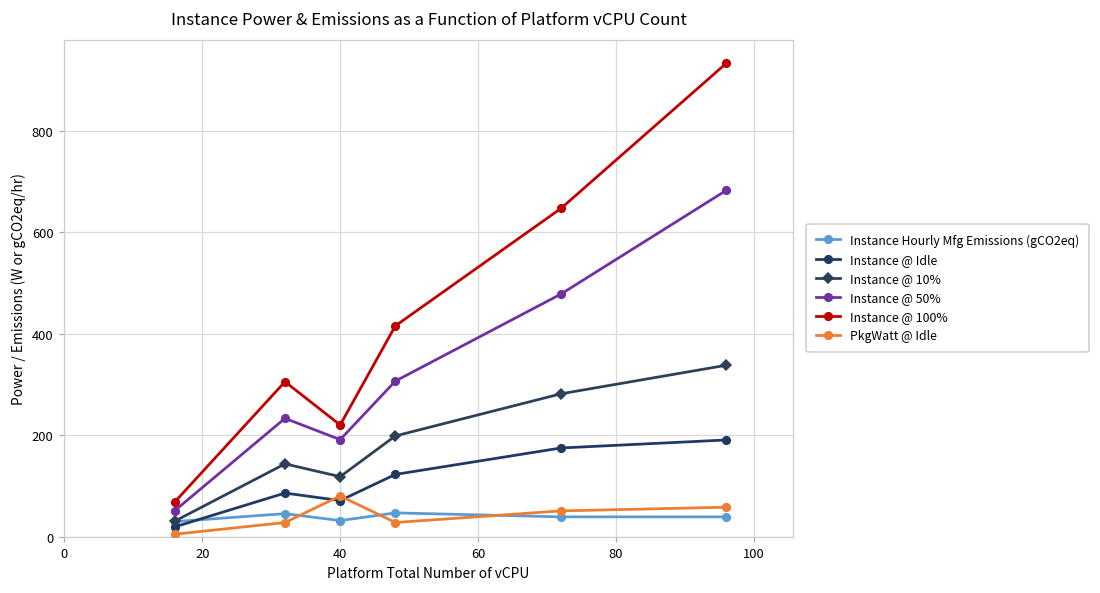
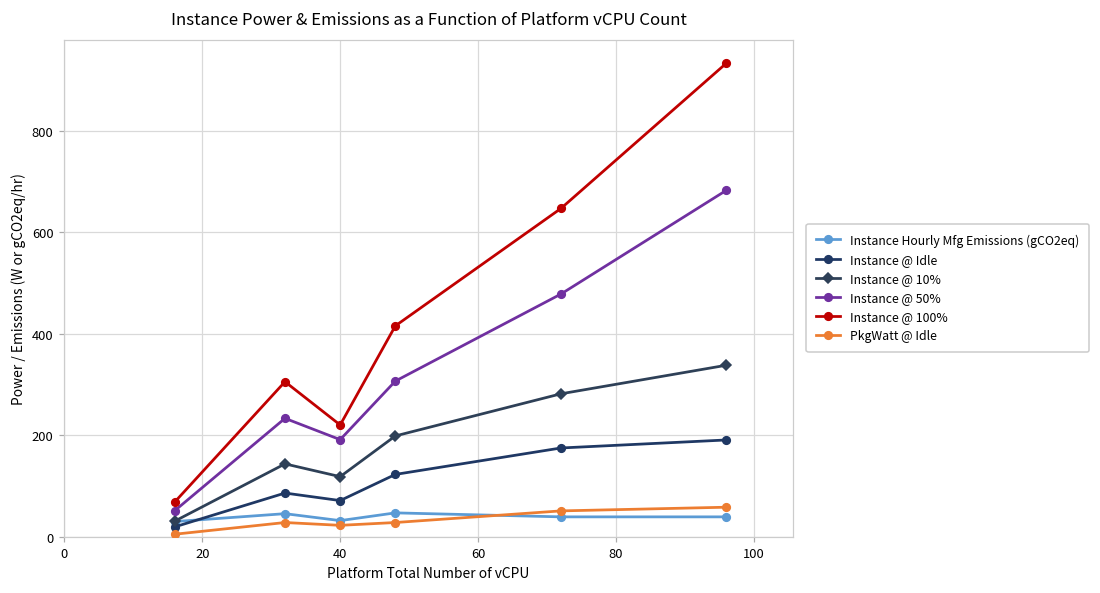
  {
    "Instance Hourly Mfg Emissions (gCO2eq)": {
      "40": 30
    },
    "Instance @ 50%": {
      "40": 190
    },
    "Instance @ 100%": {
      "40": 220
    },
    "PkgWatt @ Idle": {
-     "40": 80
+     "40": 20
    }
  }
